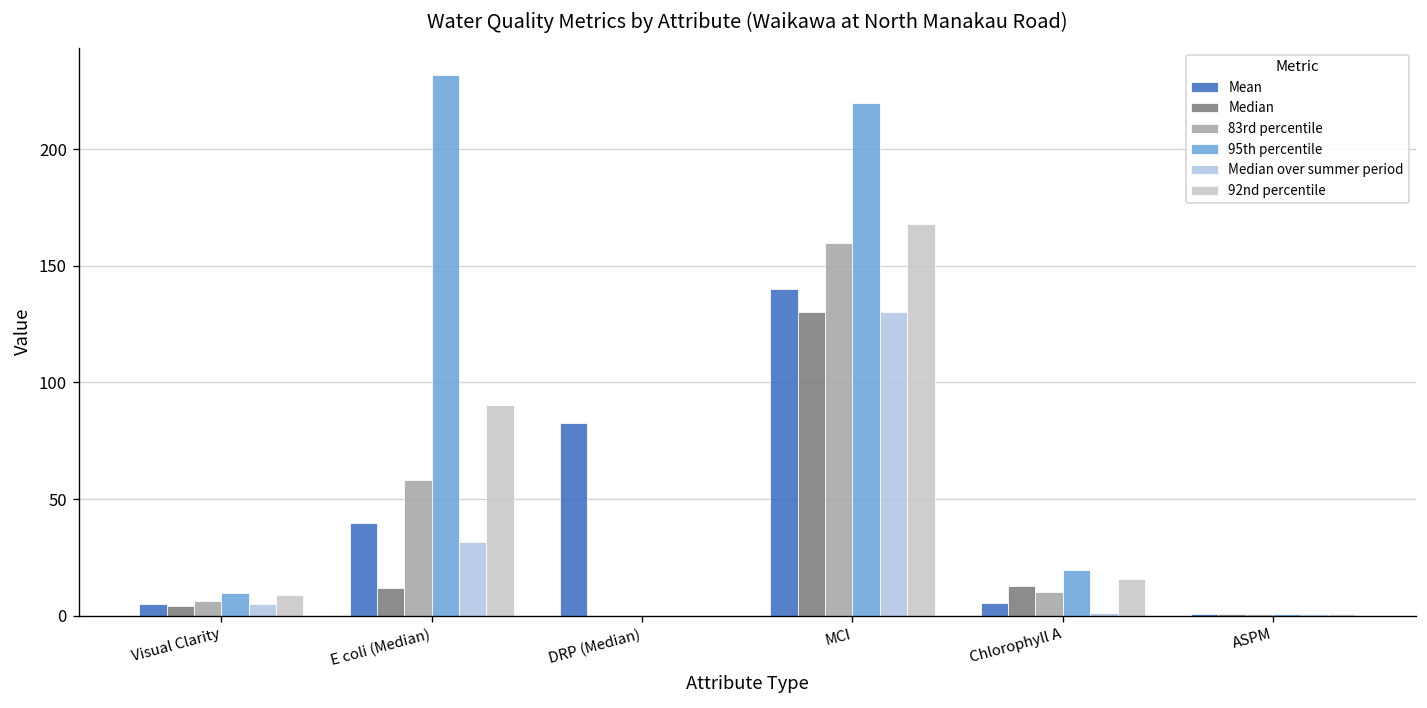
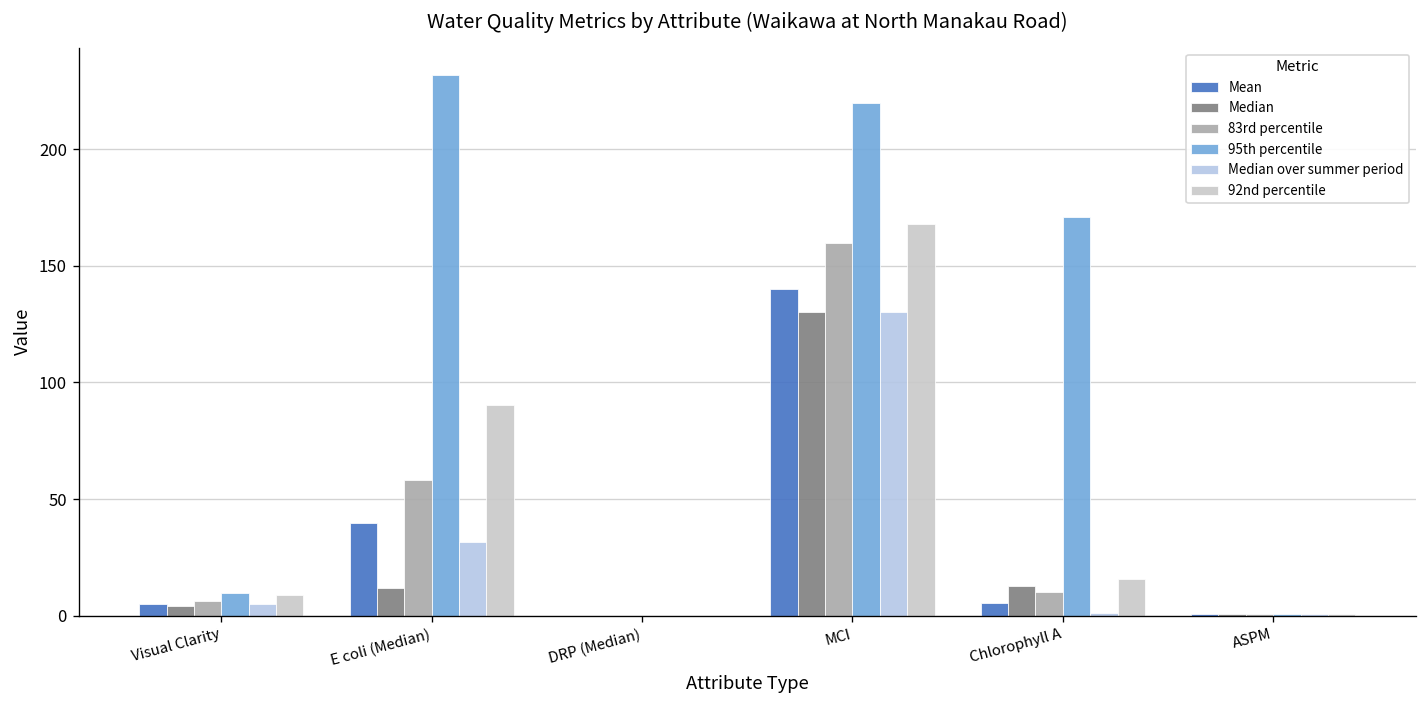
  {
    "Mean": {
      "Visual Clarity": 5,
      "E coli (Median)": 40,
-     "DRP (Median)": 83,
+     "DRP (Median)": 0,
      "MCI": 140,
      "Chlorophyll A": 5
    },
    "Median": {
      "Visual Clarity": 4,
      "E coli (Median)": 12,
      "MCI": 130,
      "Chlorophyll A": 13
    },
    "95th percentile": {
      "Visual Clarity": 10,
      "E coli (Median)": 232,
      "MCI": 220,
-     "Chlorophyll A": 20
+     "Chlorophyll A": 171
    }
  }
